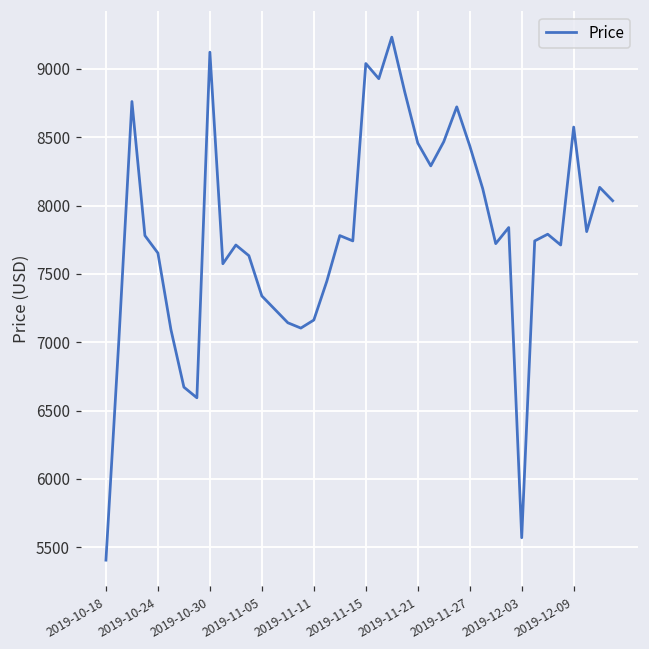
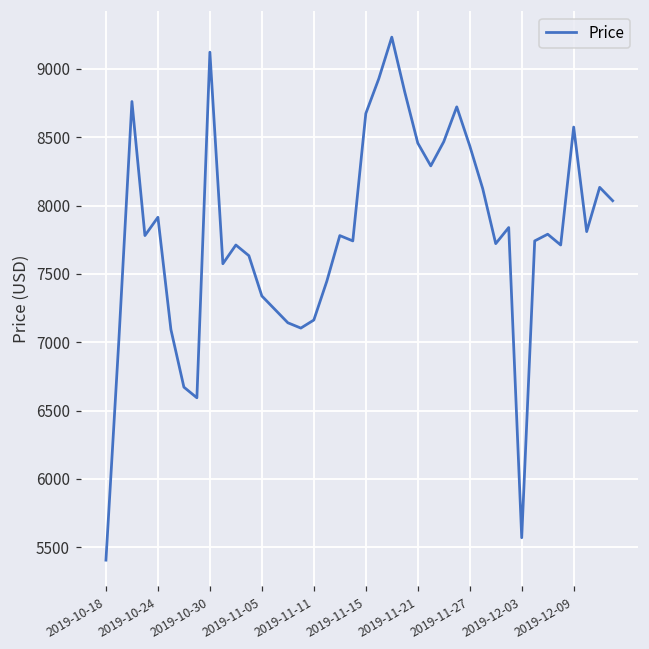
  {
    "2019-10-18": 5410,
-   "2019-10-24": 7650,
+   "2019-10-24": 7920,
    "2019-10-30": 9120,
    "2019-11-05": 7340,
    "2019-11-11": 7160,
-   "2019-11-15": 9040,
+   "2019-11-15": 8670,
    "2019-11-21": 8460,
    "2019-11-27": 8440,
    "2019-12-03": 5570,
    "2019-12-09": 8580
  }
